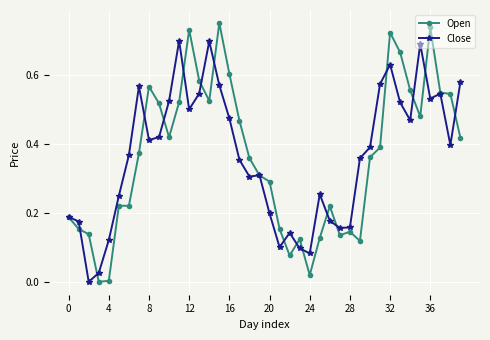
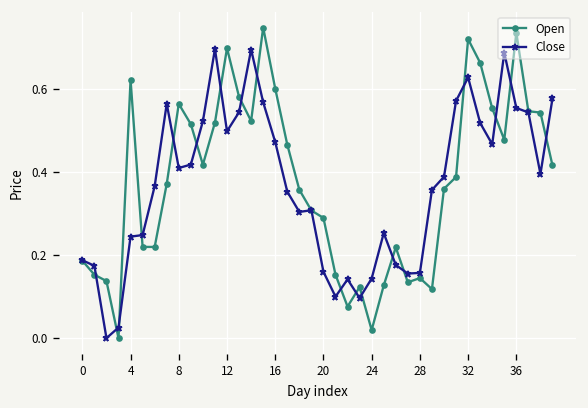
  {
    "Open": {
-     "4": 0.00,
+     "4": 0.62,
      "8": 0.57,
-     "12": 0.73,
+     "12": 0.70,
      "16": 0.60,
      "20": 0.29,
      "24": 0.02,
      "28": 0.14,
      "32": 0.72
    },
    "Close": {
-     "4": 0.12,
+     "4": 0.24,
      "8": 0.41,
      "12": 0.50,
      "16": 0.47,
-     "20": 0.20,
-     "24": 0.08,
+     "20": 0.16,
+     "24": 0.14,
      "28": 0.16,
      "32": 0.63,
-     "36": 0.53
+     "36": 0.56
    }
  }
